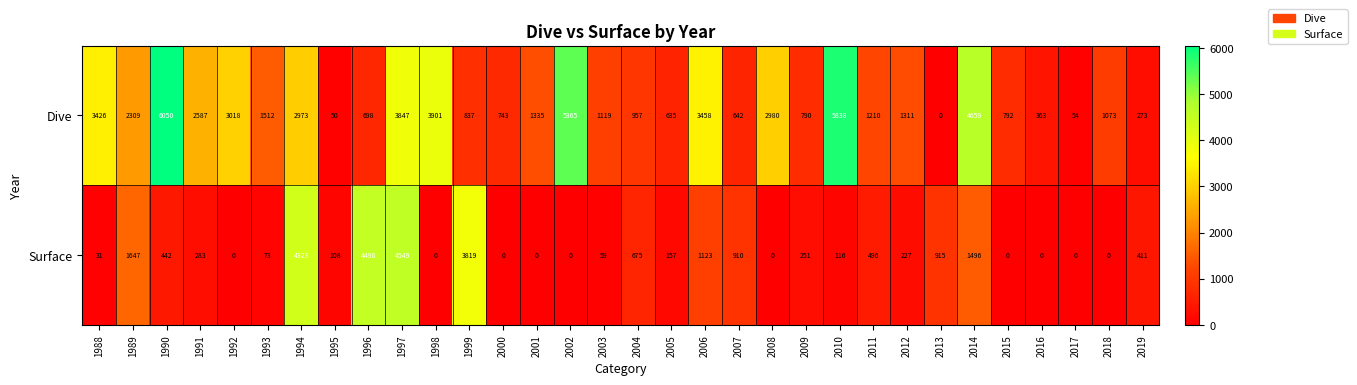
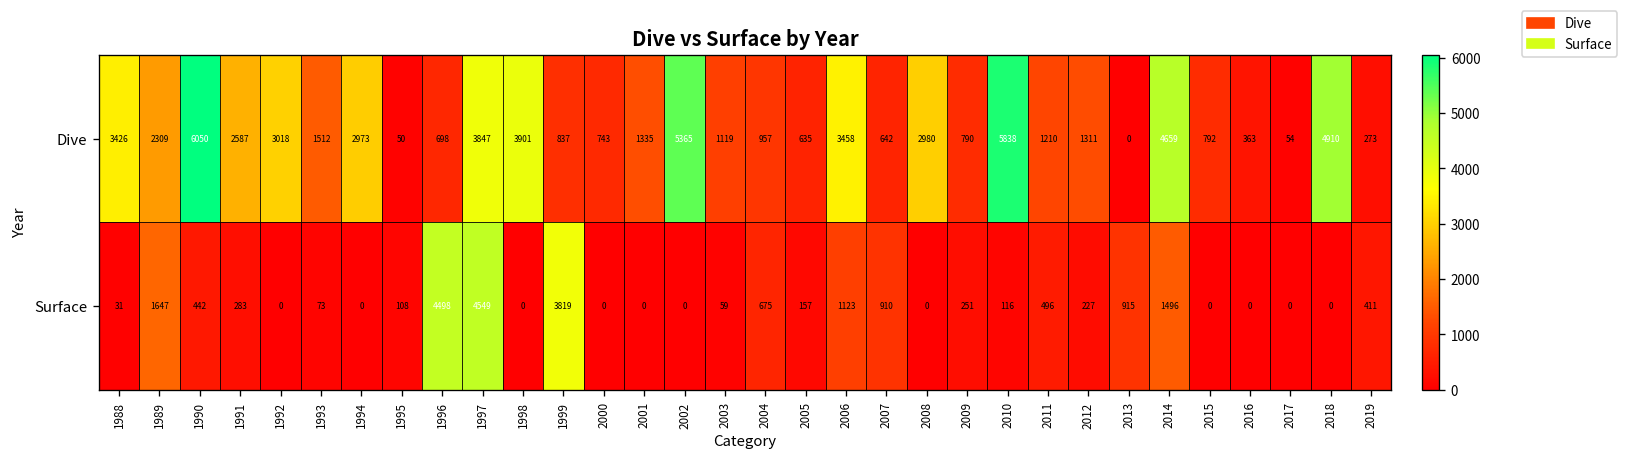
  {
    "Dive": {
      "1988": 3426,
      "1989": 2309,
      "1990": 6050,
      "1991": 2587,
      "1992": 3018,
      "1993": 1512,
      "1994": 2973,
      "1995": 50,
      "1996": 698,
      "1997": 3847,
      "1998": 3901,
      "1999": 837,
      "2000": 743,
      "2001": 1335,
      "2002": 5365,
      "2003": 1119,
      "2004": 957,
      "2005": 635,
      "2006": 3458,
      "2007": 642,
      "2008": 2980,
      "2009": 790,
      "2010": 5838,
      "2011": 1210,
      "2012": 1311,
      "2013": 0,
      "2014": 4659,
      "2015": 792,
      "2016": 363,
      "2017": 54,
-     "2018": 1073,
+     "2018": 4910,
      "2019": 273
    },
    "Surface": {
      "1988": 31,
      "1989": 1647,
      "1990": 442,
      "1991": 283,
      "1992": 0,
      "1993": 73,
-     "1994": 4323,
+     "1994": 0,
      "1995": 108,
      "1996": 4498,
      "1997": 4549,
      "1998": 0,
      "1999": 3819,
      "2000": 0,
      "2001": 0,
      "2002": 0,
      "2003": 59,
      "2004": 675,
      "2005": 157,
      "2006": 1123,
      "2007": 910,
      "2008": 0,
      "2009": 251,
      "2010": 116,
      "2011": 496,
      "2012": 227,
      "2013": 915,
      "2014": 1496,
      "2015": 0,
      "2016": 0,
      "2017": 0,
      "2018": 0,
      "2019": 411
    }
  }
